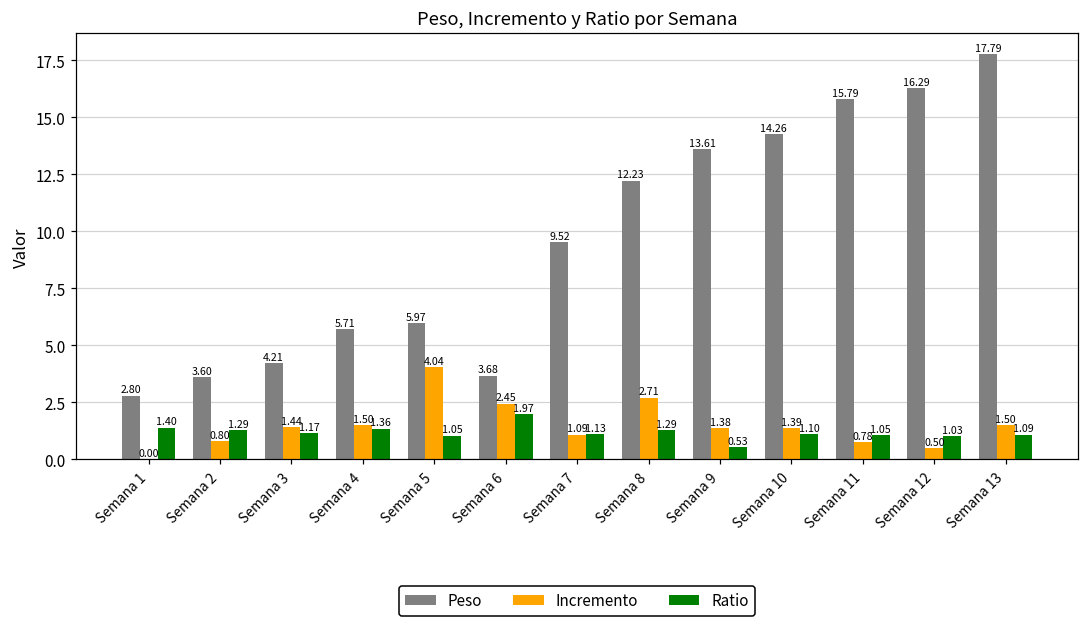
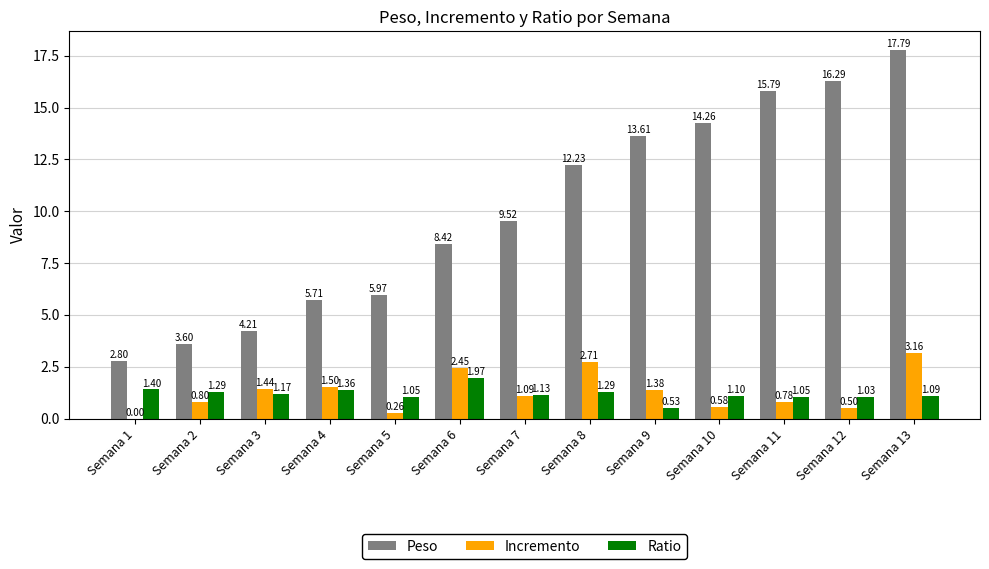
  {
    "Peso": {
      "Semana 1": 2.80,
      "Semana 2": 3.60,
      "Semana 3": 4.21,
      "Semana 4": 5.71,
      "Semana 5": 5.97,
-     "Semana 6": 3.68,
+     "Semana 6": 8.42,
      "Semana 7": 9.52,
      "Semana 8": 12.23,
      "Semana 9": 13.61,
      "Semana 10": 14.26,
      "Semana 11": 15.79,
      "Semana 12": 16.29,
      "Semana 13": 17.79
    },
    "Incremento": {
      "Semana 1": 0.00,
      "Semana 2": 0.80,
      "Semana 3": 1.44,
      "Semana 4": 1.50,
-     "Semana 5": 4.04,
+     "Semana 5": 0.26,
      "Semana 6": 2.45,
      "Semana 7": 1.09,
      "Semana 8": 2.71,
      "Semana 9": 1.38,
-     "Semana 10": 1.39,
+     "Semana 10": 0.58,
      "Semana 11": 0.78,
      "Semana 12": 0.50,
-     "Semana 13": 1.50
+     "Semana 13": 3.16
    },
    "Ratio": {
      "Semana 1": 1.40,
      "Semana 2": 1.29,
      "Semana 3": 1.17,
      "Semana 4": 1.36,
      "Semana 5": 1.05,
      "Semana 6": 1.97,
      "Semana 7": 1.13,
      "Semana 8": 1.29,
      "Semana 9": 0.53,
      "Semana 10": 1.10,
      "Semana 11": 1.05,
      "Semana 12": 1.03,
      "Semana 13": 1.09
    }
  }
